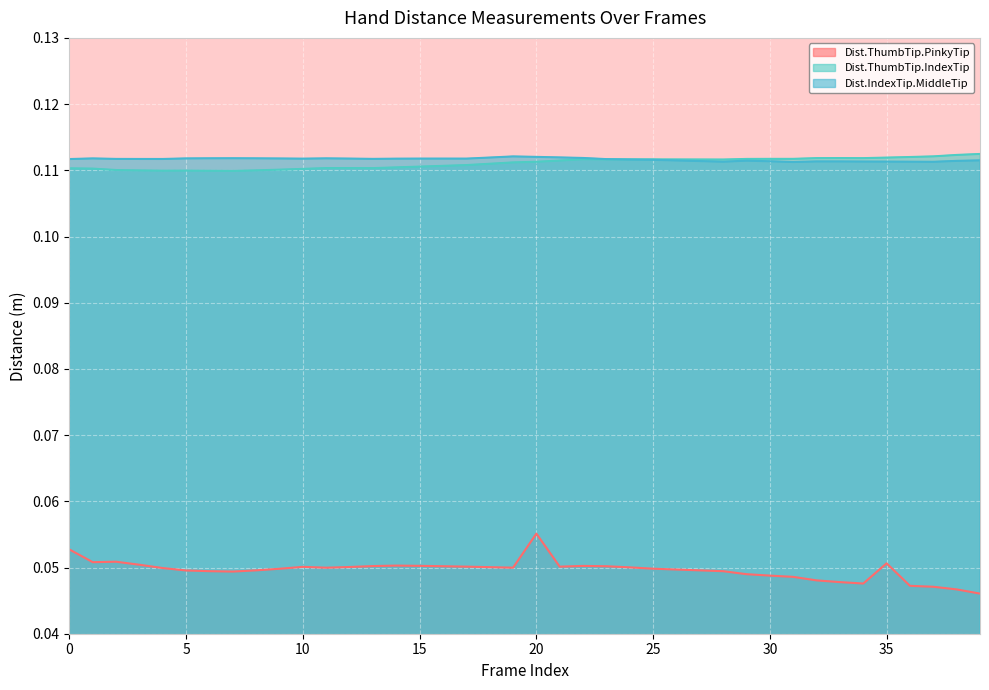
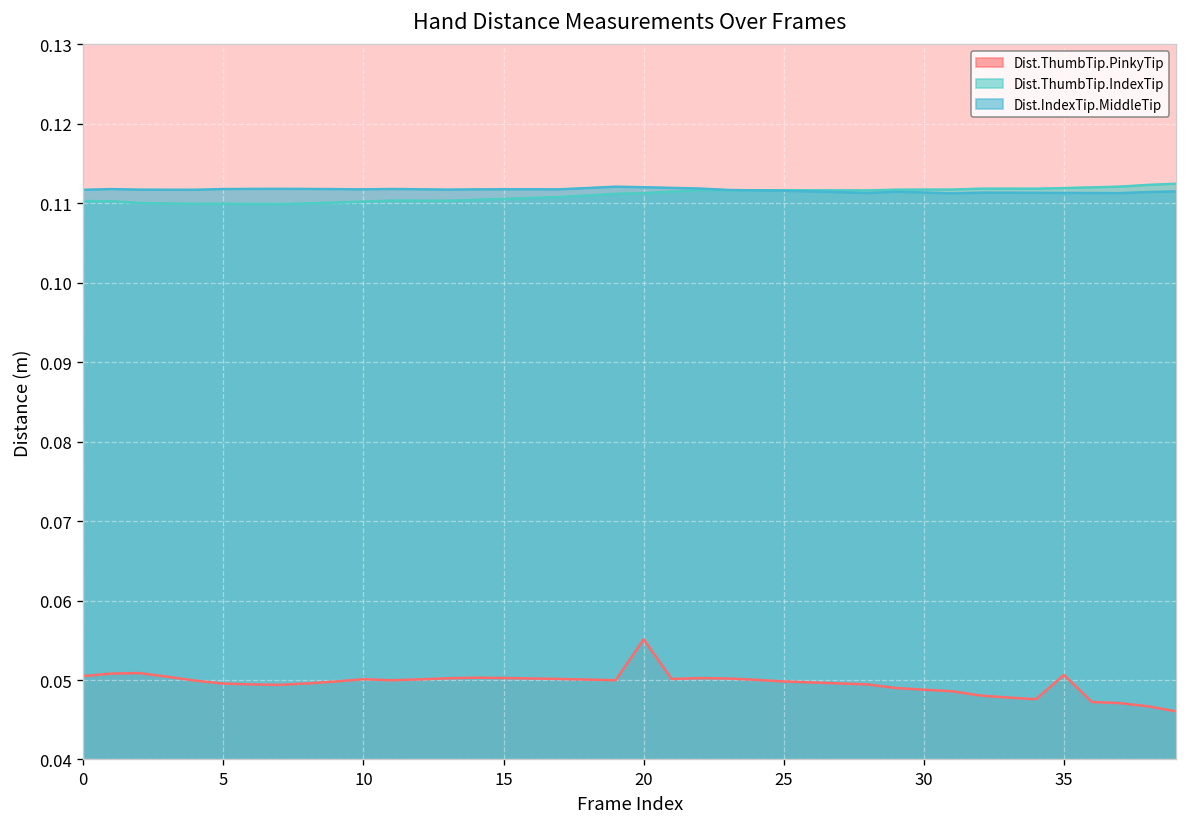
  {
    "Dist.ThumbTip.PinkyTip": {
-     "0": 0.053,
+     "0": 0.050,
      "5": 0.050,
      "10": 0.050,
      "15": 0.050,
      "20": 0.055,
      "25": 0.050,
      "30": 0.049,
      "35": 0.051
    }
  }
